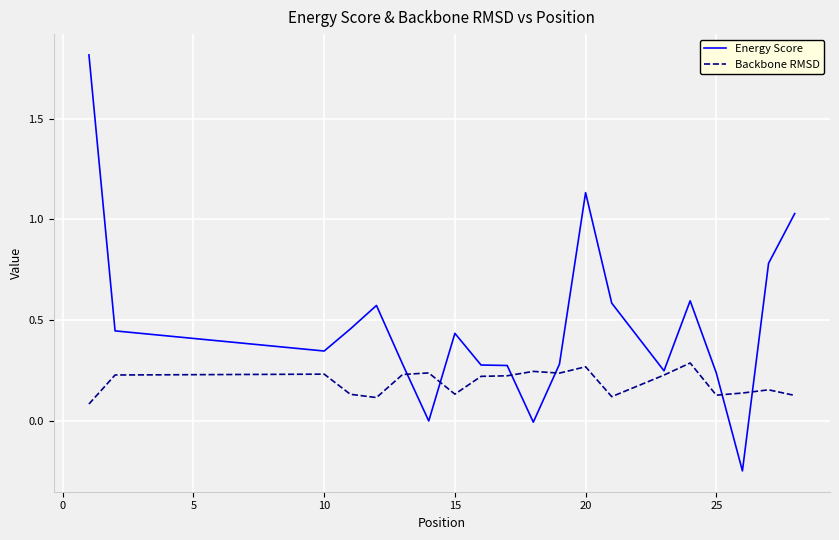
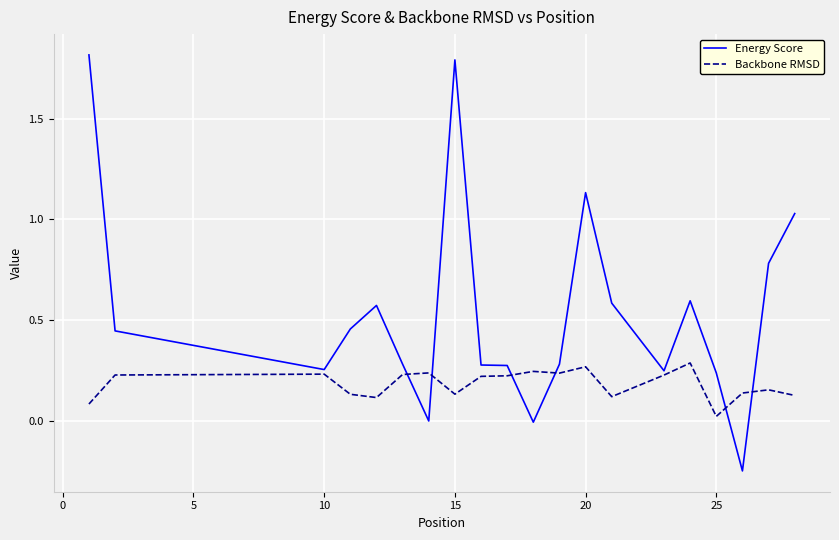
  {
    "Energy Score": {
-     "10": 0.35,
-     "15": 0.43,
+     "10": 0.25,
+     "15": 1.79,
      "20": 1.13,
      "25": 0.24
    },
    "Backbone RMSD": {
      "10": 0.23,
      "15": 0.13,
      "20": 0.27,
-     "25": 0.13
+     "25": 0.02
    }
  }
